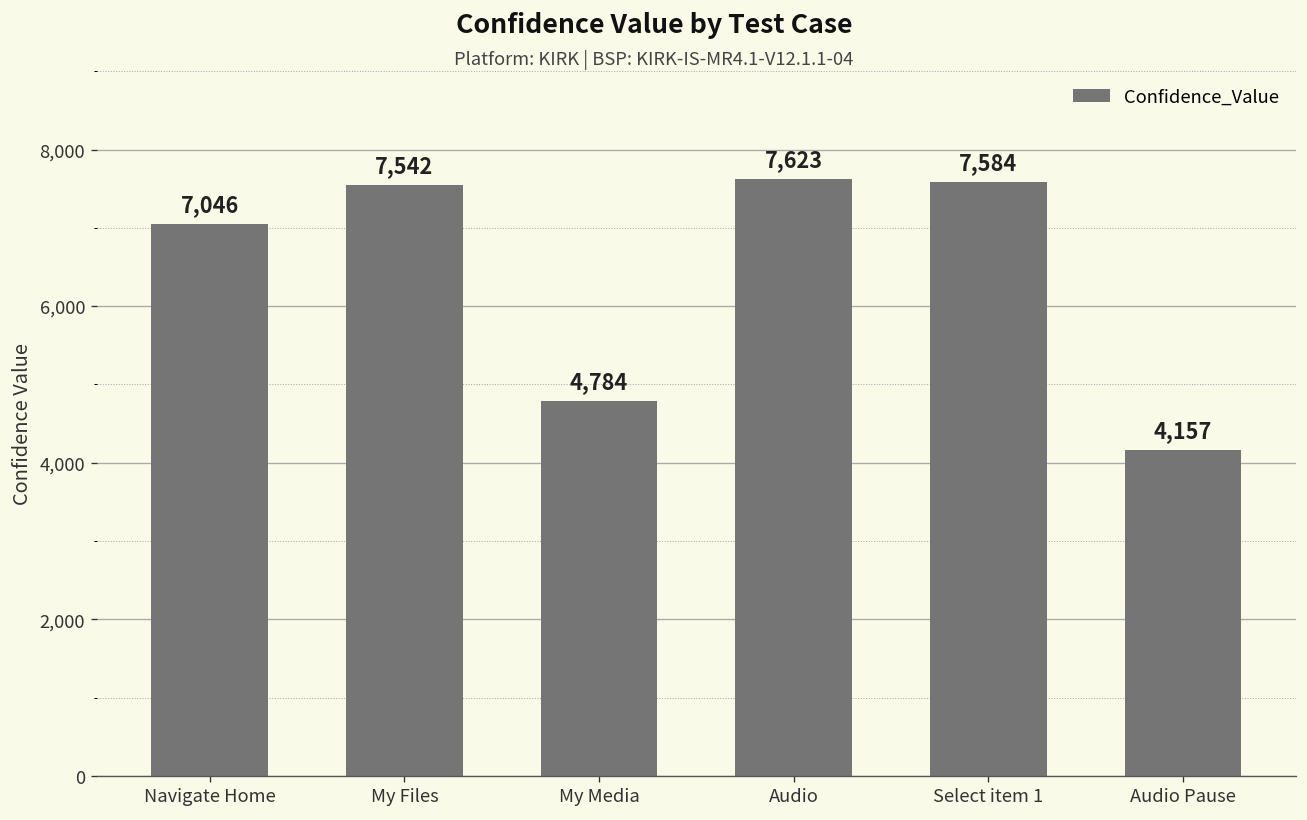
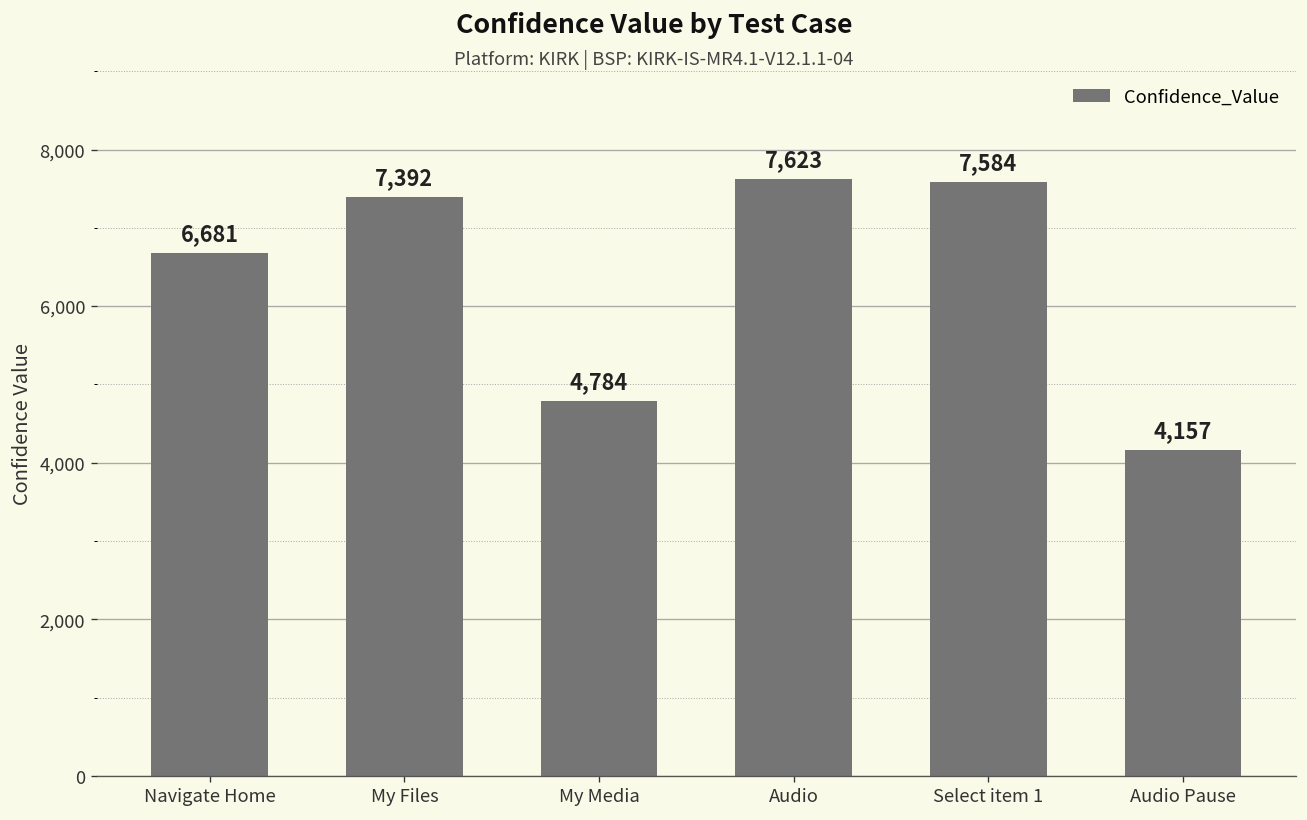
  {
-   "Navigate Home": "7,046",
-   "My Files": "7,542",
+   "Navigate Home": "6,681",
+   "My Files": "7,392",
    "My Media": "4,784",
    "Audio": "7,623",
    "Select item 1": "7,584",
    "Audio Pause": "4,157"
  }
